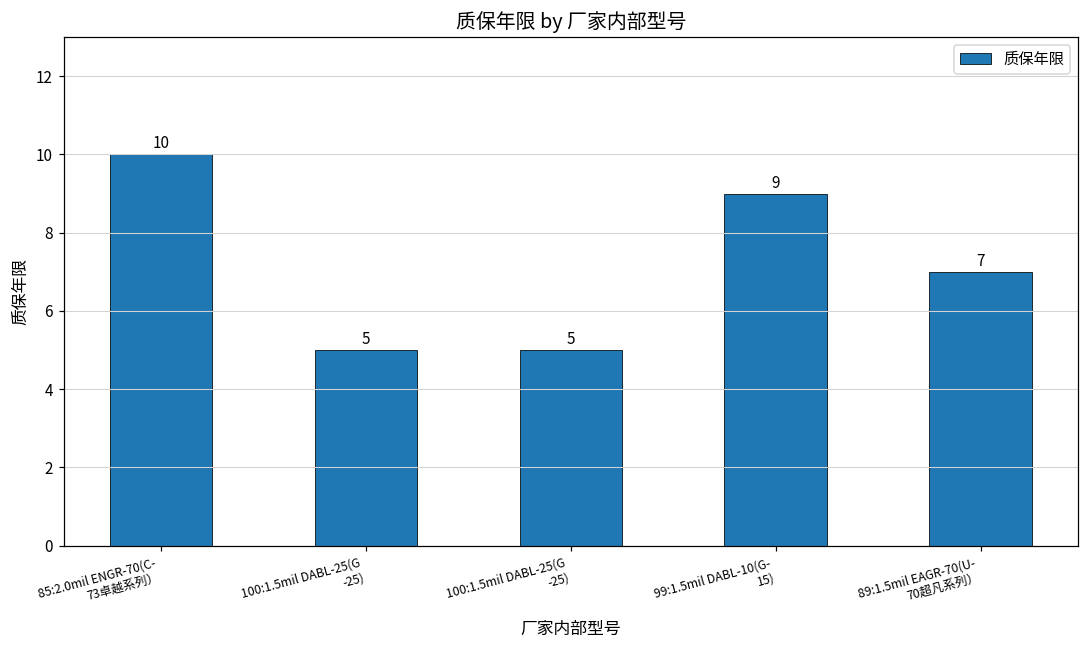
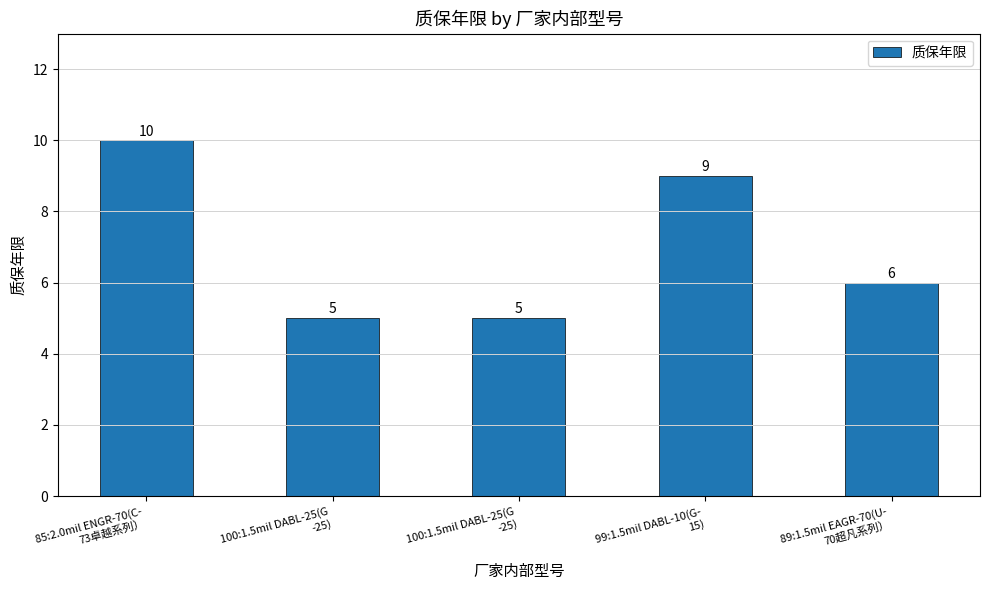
  {
    "85:2.0mil ENGR-70(C- 73卓越系列）": 10,
    "99:1.5mil DABL-10(G- 15)": 9,
-   "89:1.5mil EAGR-70(U- 70超凡系列）": 7
+   "89:1.5mil EAGR-70(U- 70超凡系列）": 6
  }
